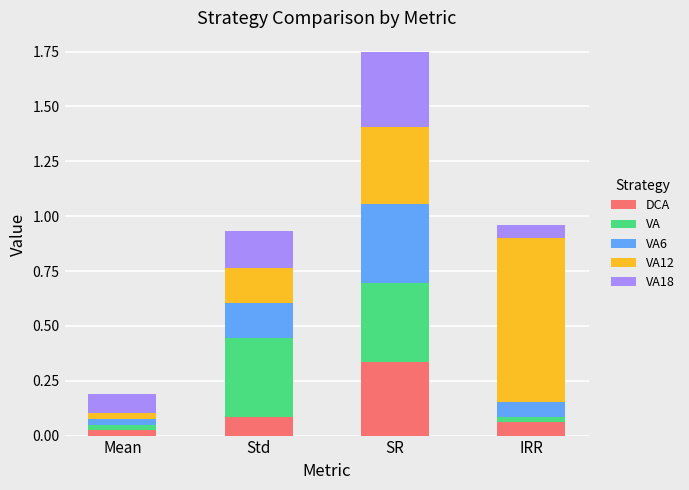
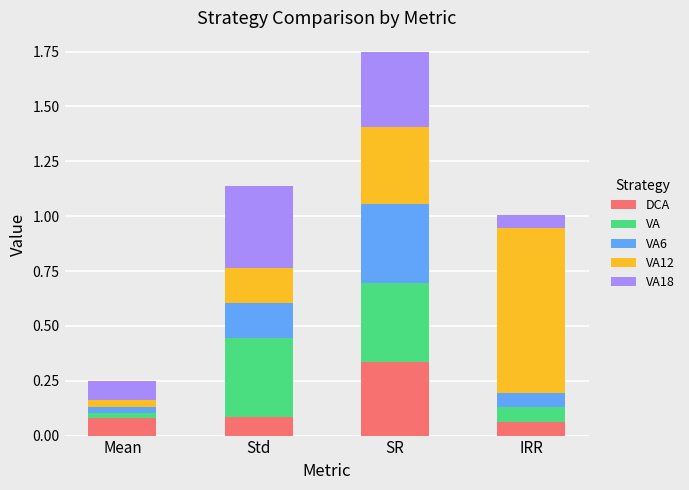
  {
    "DCA": {
-     "Mean": 0.02,
+     "Mean": 0.08,
      "Std": 0.09,
      "SR": 0.33,
      "IRR": 0.06
    },
    "VA": {
      "Mean": 0.02,
      "Std": 0.36,
      "SR": 0.36,
-     "IRR": 0.03
+     "IRR": 0.07
    },
    "VA6": {
      "Mean": 0.03,
      "Std": 0.16,
      "SR": 0.36,
      "IRR": 0.07
    },
    "VA12": {
      "Mean": 0.03,
      "Std": 0.16,
      "SR": 0.35,
      "IRR": 0.75
    },
    "VA18": {
      "Mean": 0.08,
-     "Std": 0.17,
+     "Std": 0.37,
      "SR": 0.34,
      "IRR": 0.06
    }
  }
